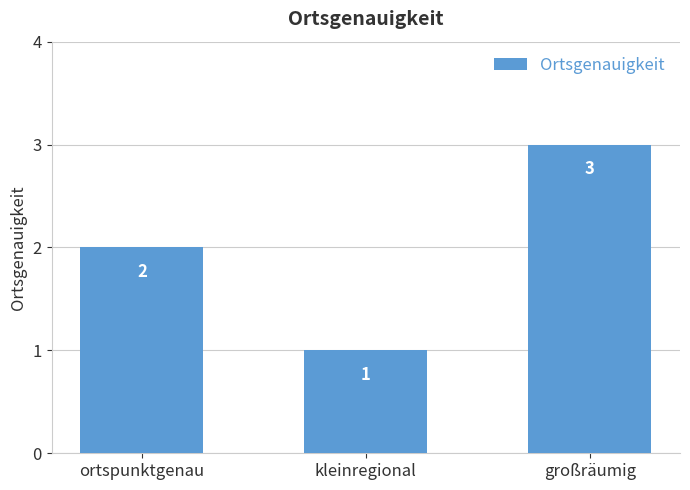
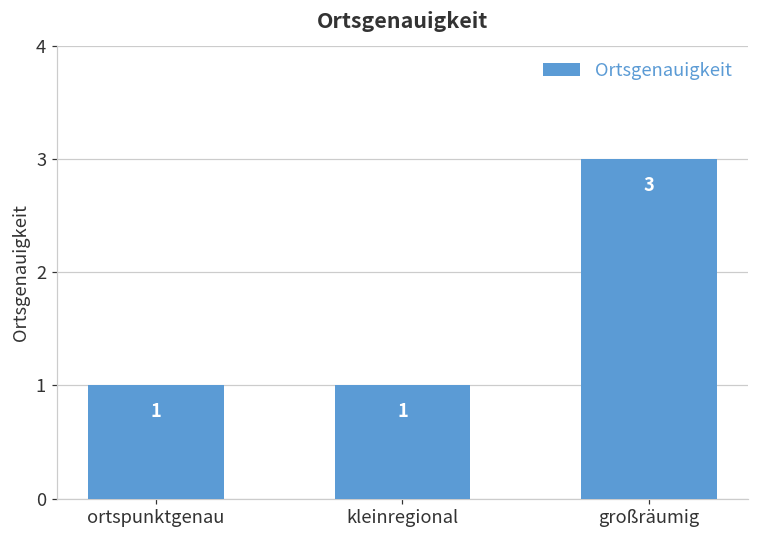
  {
-   "ortspunktgenau": 2,
+   "ortspunktgenau": 1,
    "kleinregional": 1,
    "großräumig": 3
  }
